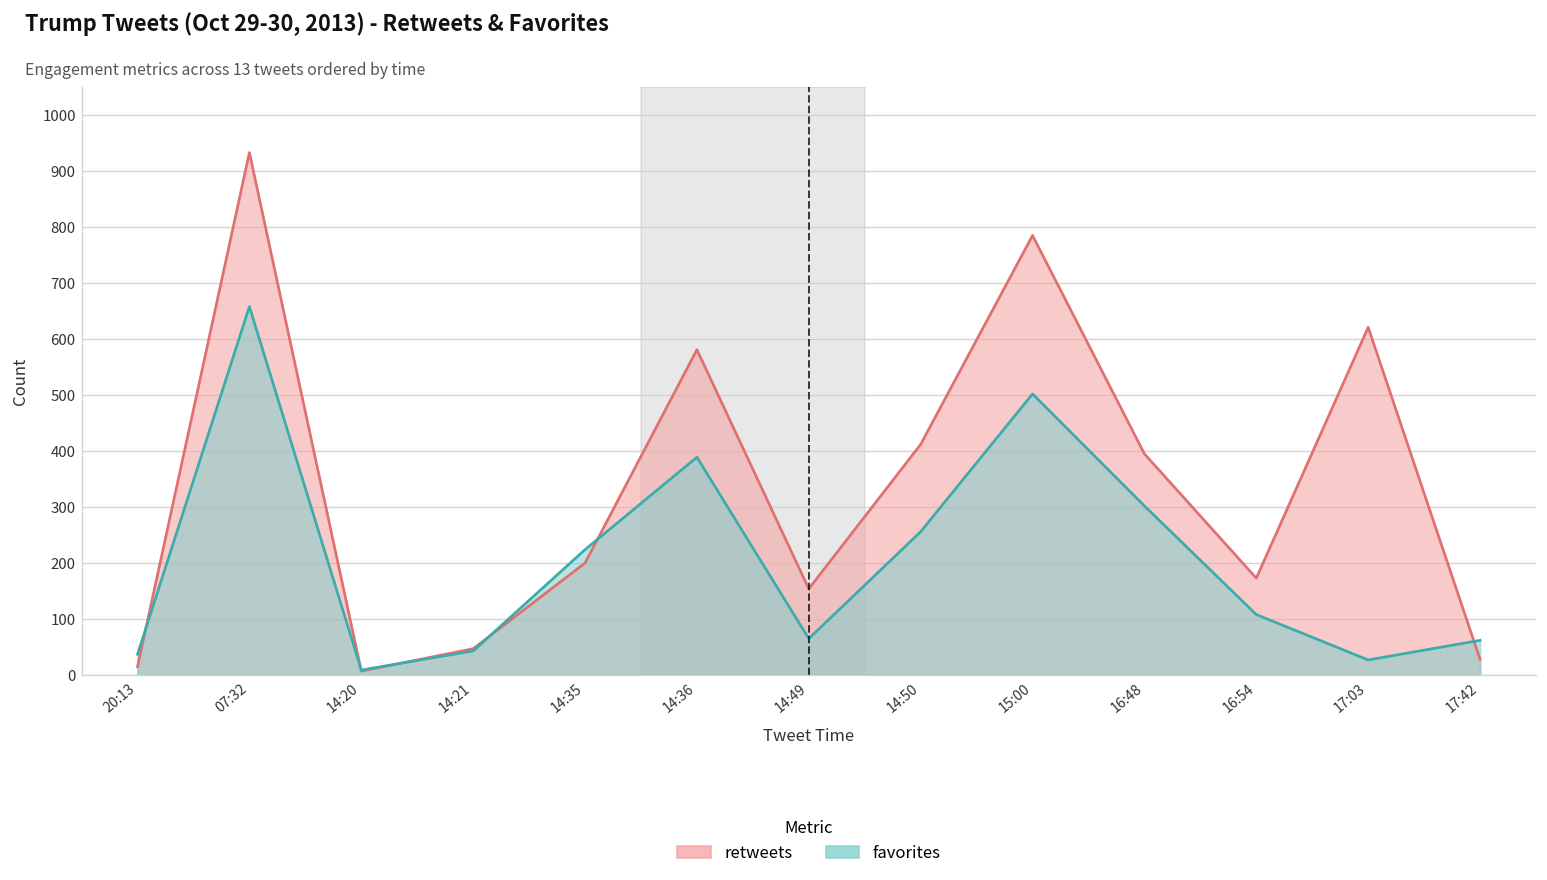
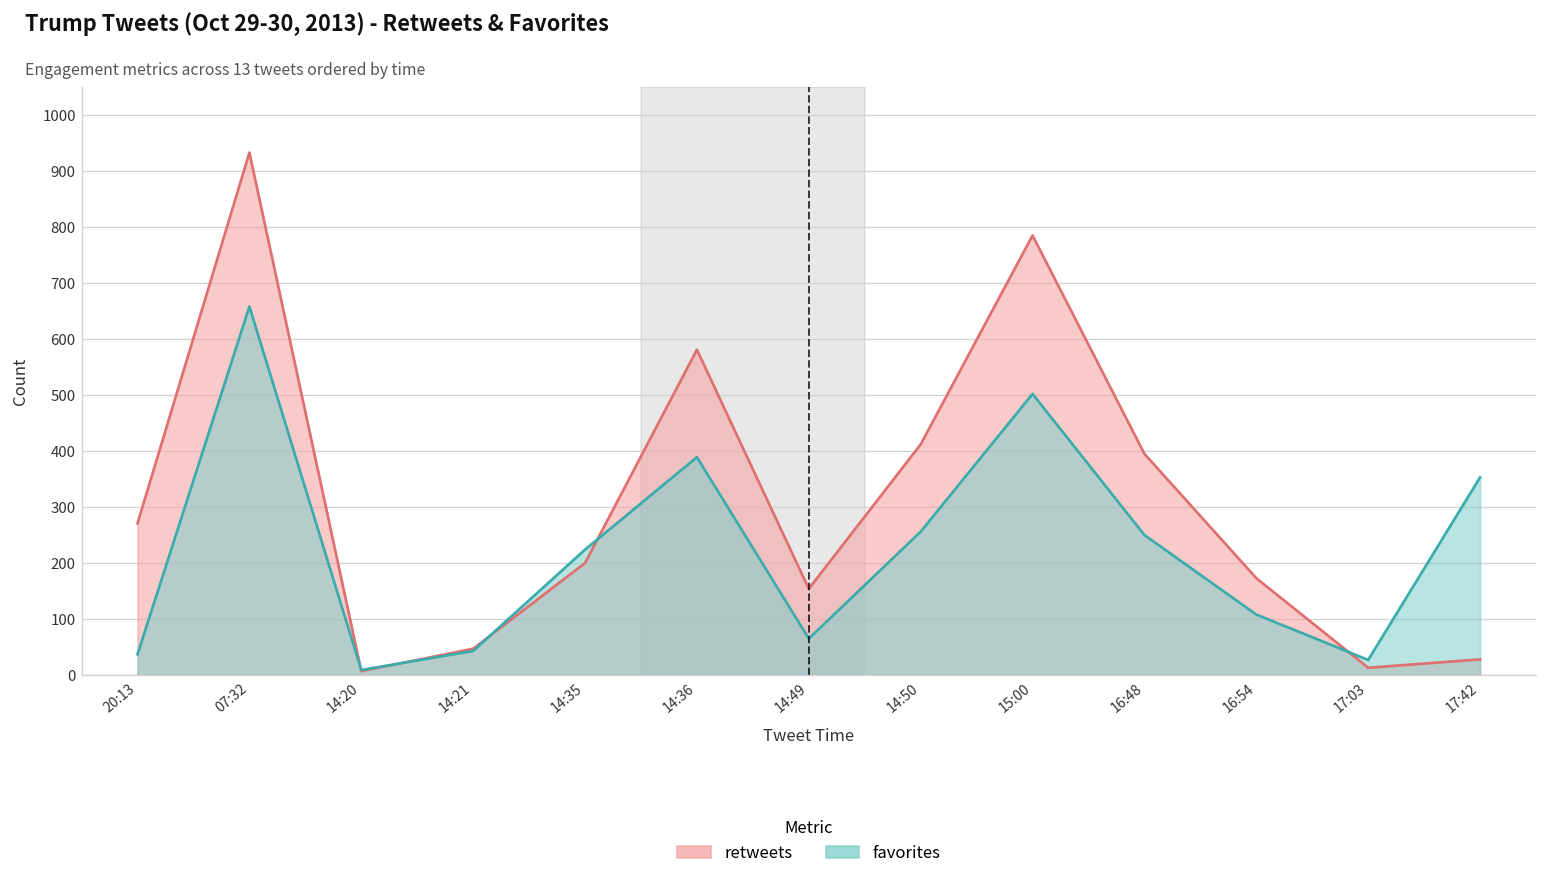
  {
    "retweets": {
-     "20:13": 20,
+     "20:13": 270,
      "07:32": 930,
      "14:35": 200,
      "14:36": 580,
      "14:49": 150,
      "14:50": 410,
      "15:00": 790,
      "16:48": 400,
      "16:54": 170,
-     "17:03": 620,
+     "17:03": 10,
      "17:42": 30
    },
    "favorites": {
      "20:13": 40,
      "07:32": 660,
      "14:35": 220,
      "14:36": 390,
      "14:49": 70,
      "14:50": 260,
      "15:00": 500,
-     "16:48": 300,
+     "16:48": 250,
      "16:54": 110,
      "17:03": 30,
-     "17:42": 60
+     "17:42": 350
    }
  }
